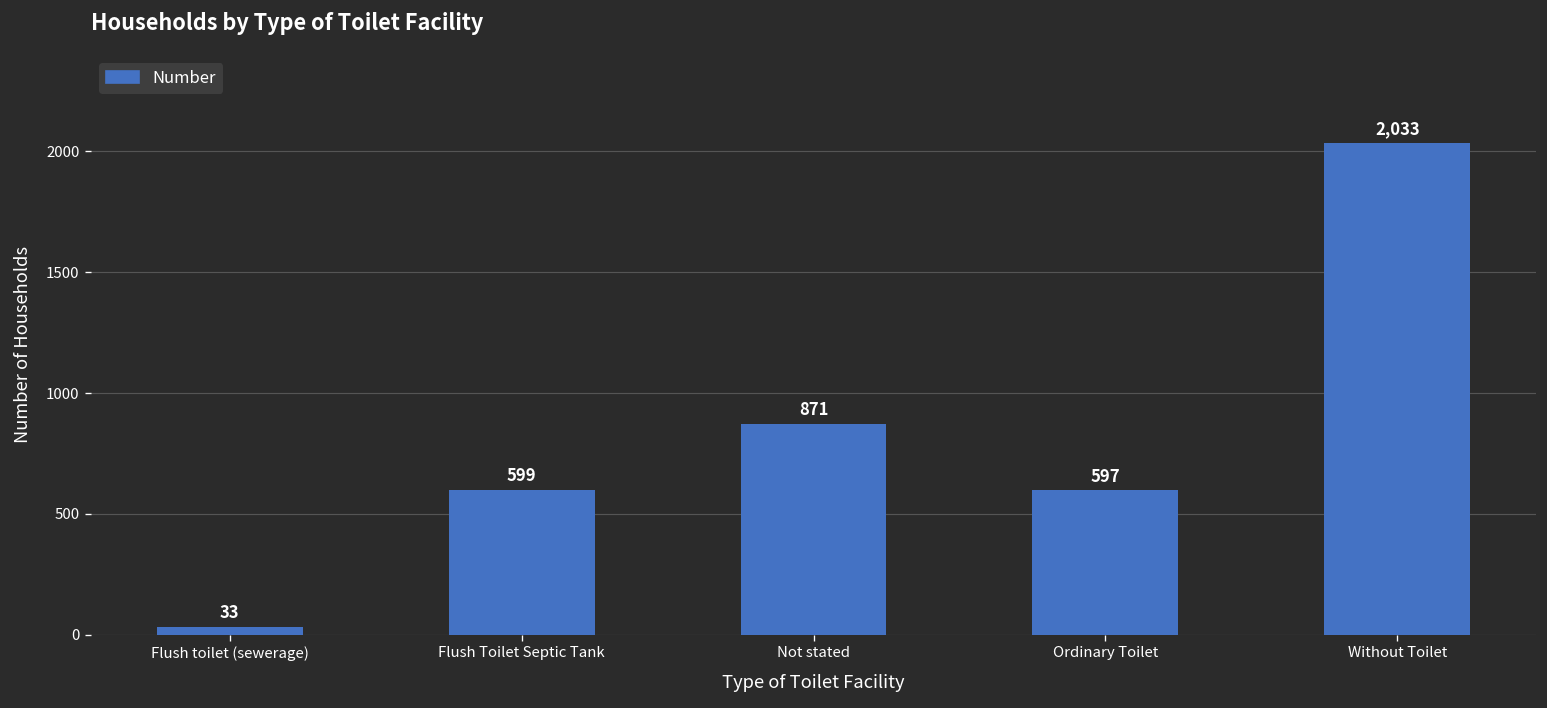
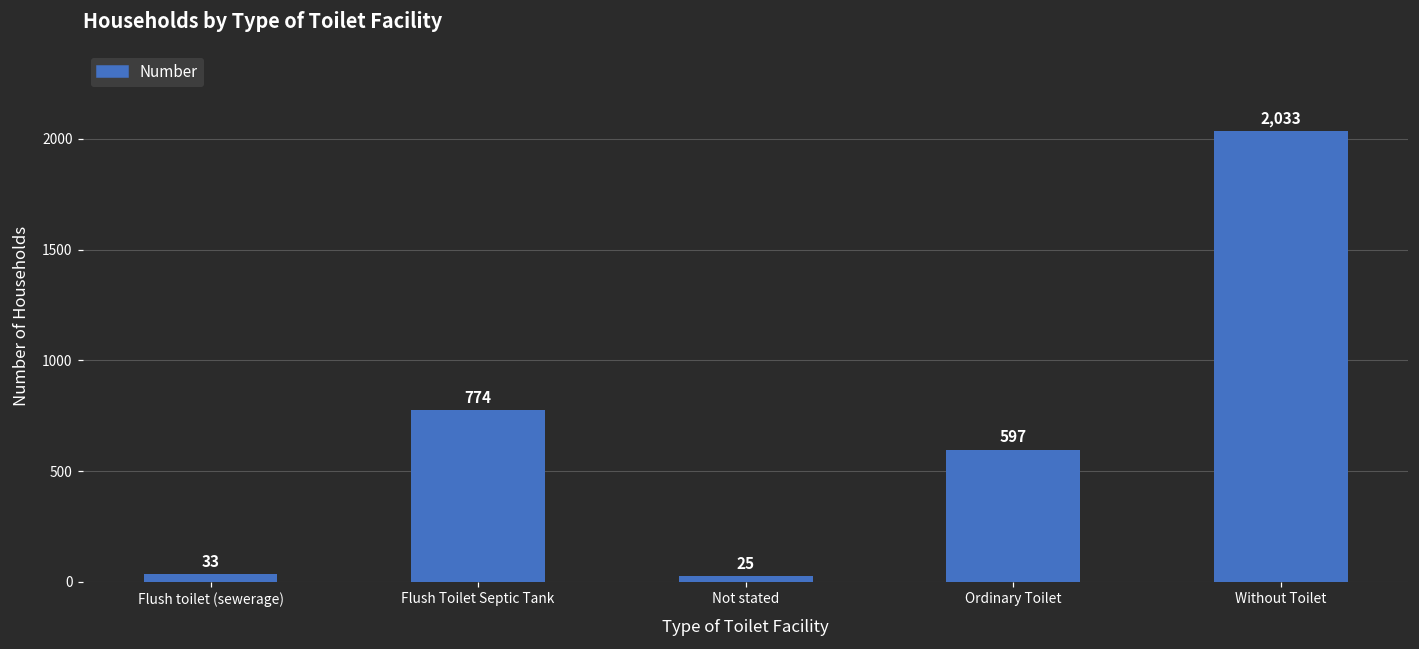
  {
    "Flush toilet (sewerage)": "33",
-   "Flush Toilet Septic Tank": "599",
-   "Not stated": "871",
+   "Flush Toilet Septic Tank": "774",
+   "Not stated": "25",
    "Ordinary Toilet": "597",
    "Without Toilet": "2,033"
  }
